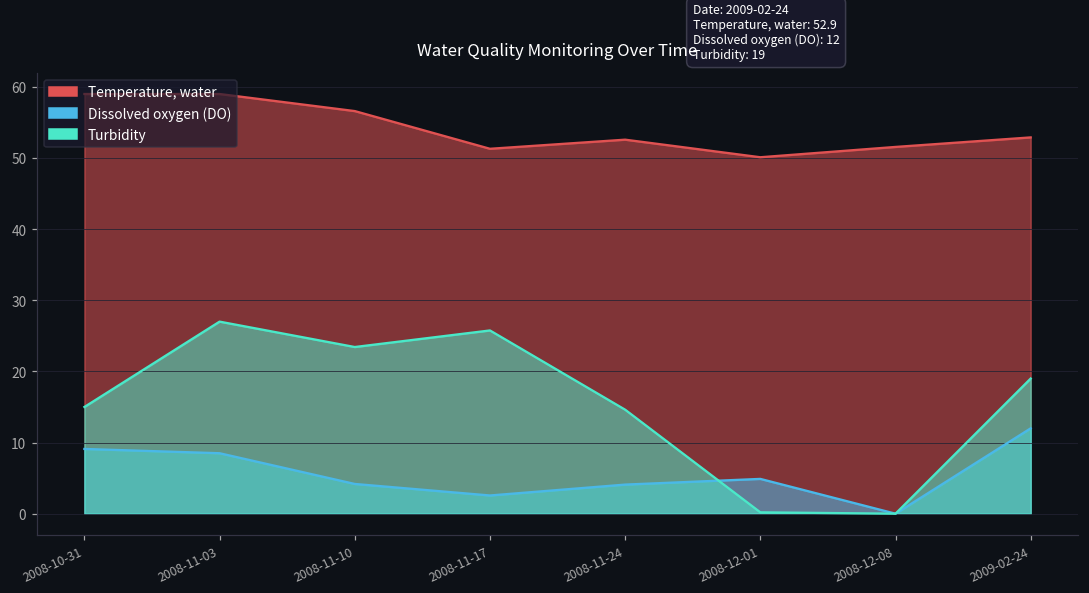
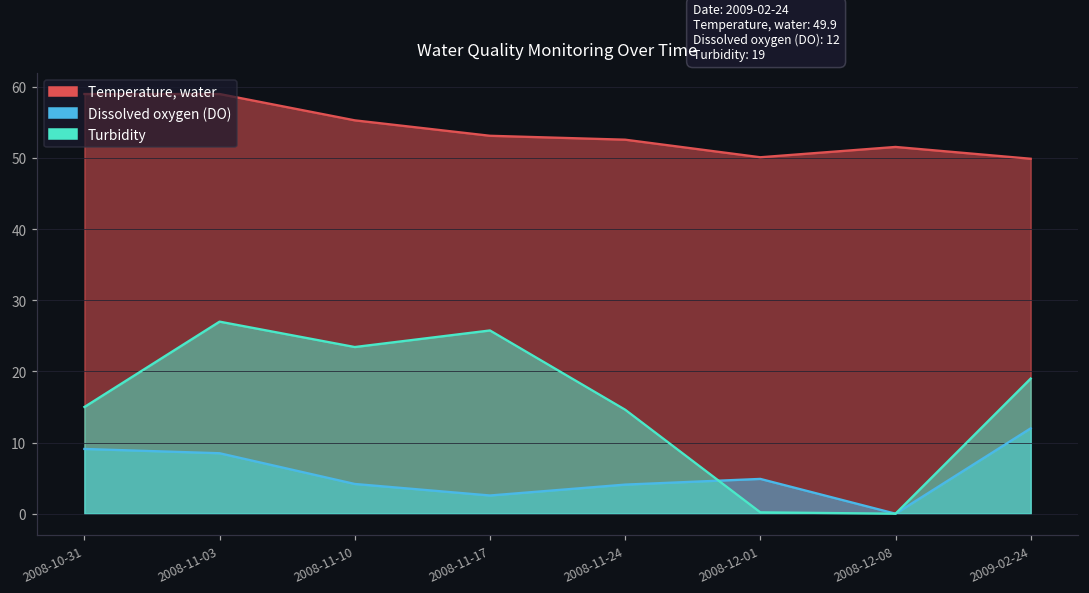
  {
    "Temperature, water": {
-     "2008-11-10": 57,
-     "2008-11-17": 51,
-     "2009-02-24": 52.9
+     "2008-11-10": 55,
+     "2008-11-17": 53,
+     "2009-02-24": 49.9
    }
  }
